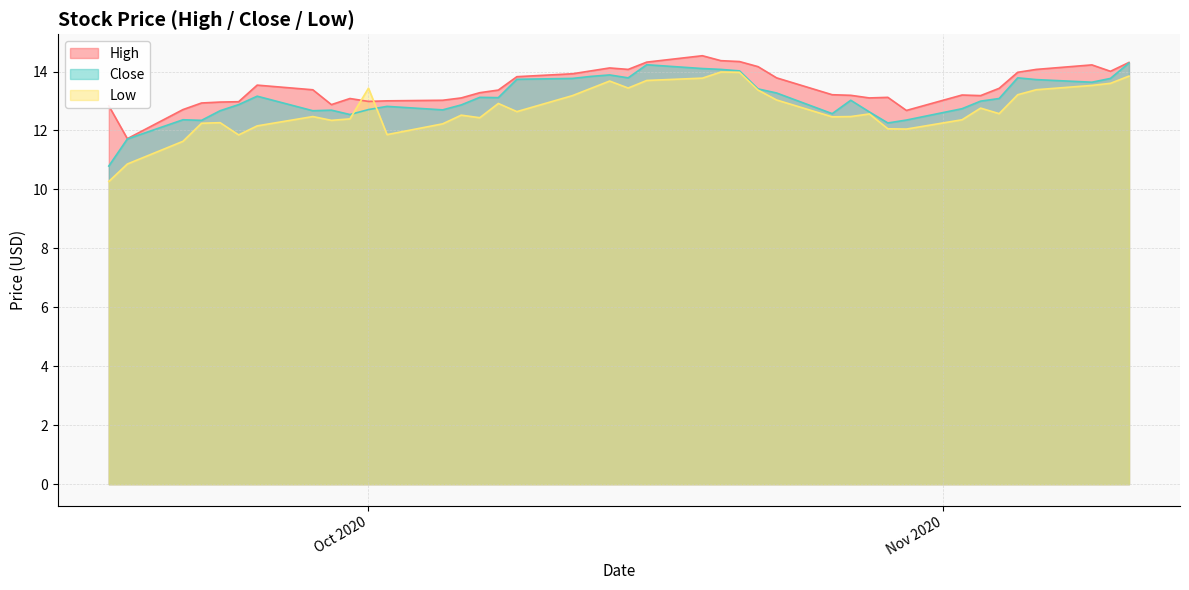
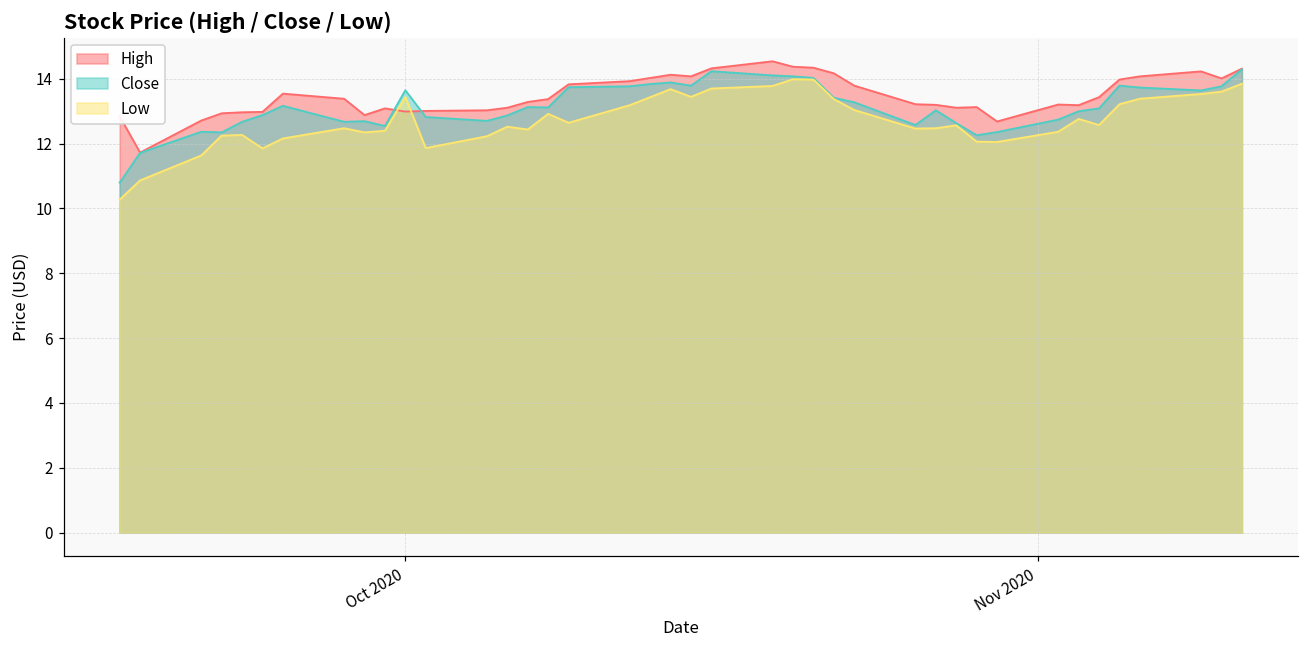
  {
    "High": {
      "Oct 2020": 13.0
    },
    "Close": {
-     "Oct 2020": 12.7
+     "Oct 2020": 13.6
    },
    "Low": {
      "Oct 2020": 13.4
    }
  }
